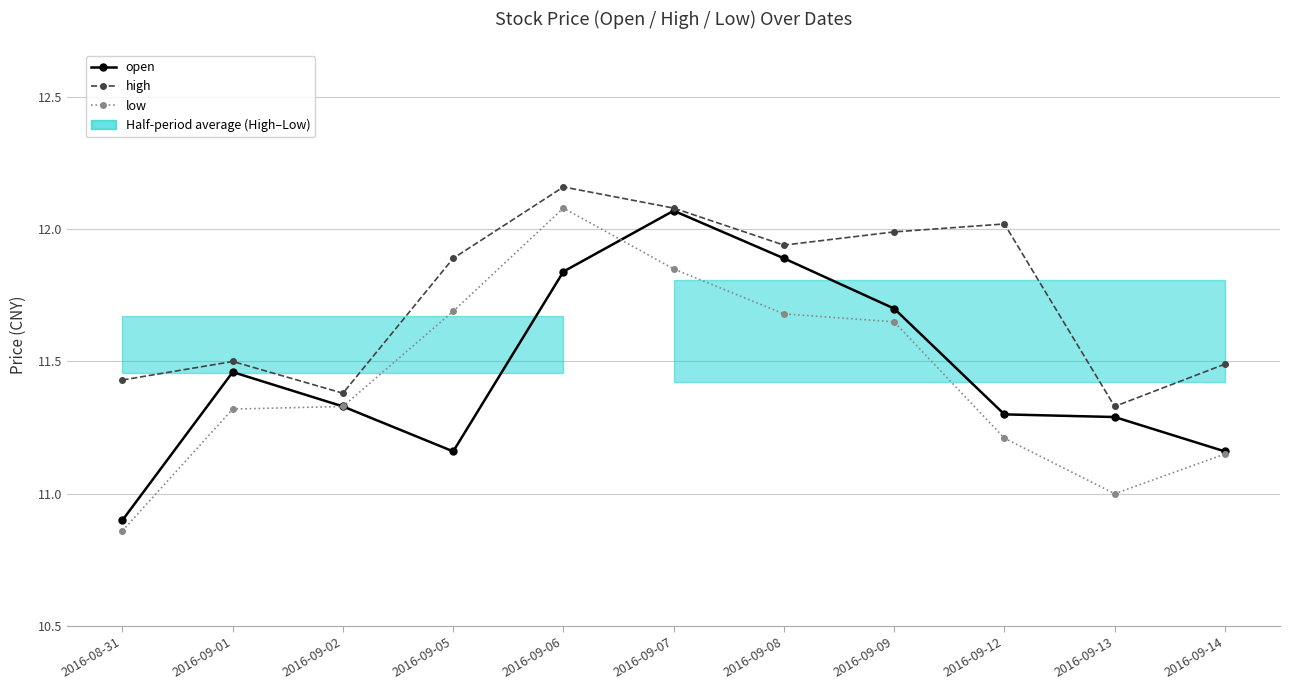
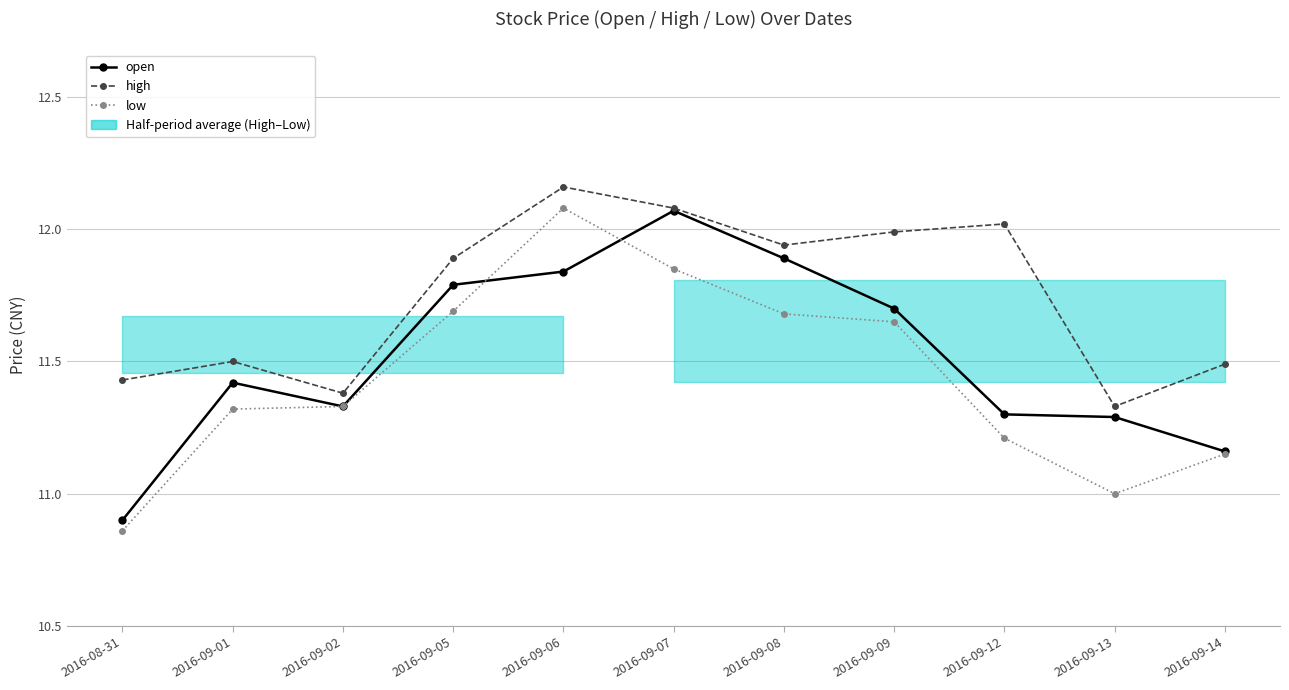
  {
    "open": {
      "2016-08-31": 10.90,
-     "2016-09-01": 11.46,
-     "2016-09-05": 11.16,
+     "2016-09-01": 11.42,
+     "2016-09-05": 11.79,
      "2016-09-06": 11.84,
      "2016-09-07": 12.07,
      "2016-09-08": 11.89,
      "2016-09-09": 11.70,
      "2016-09-12": 11.30,
      "2016-09-13": 11.29,
      "2016-09-14": 11.16
    },
    "high": {
      "2016-08-31": 11.43,
      "2016-09-01": 11.50,
      "2016-09-02": 11.38,
      "2016-09-05": 11.89,
      "2016-09-06": 12.16,
      "2016-09-07": 12.08,
      "2016-09-08": 11.94,
      "2016-09-09": 11.99,
      "2016-09-12": 12.02,
      "2016-09-13": 11.33,
      "2016-09-14": 11.49
    },
    "low": {
      "2016-08-31": 10.86,
      "2016-09-01": 11.32,
      "2016-09-05": 11.69,
      "2016-09-06": 12.08,
      "2016-09-07": 11.85,
      "2016-09-08": 11.68,
      "2016-09-09": 11.65,
      "2016-09-12": 11.21,
      "2016-09-13": 11.00,
      "2016-09-14": 11.15
    }
  }
